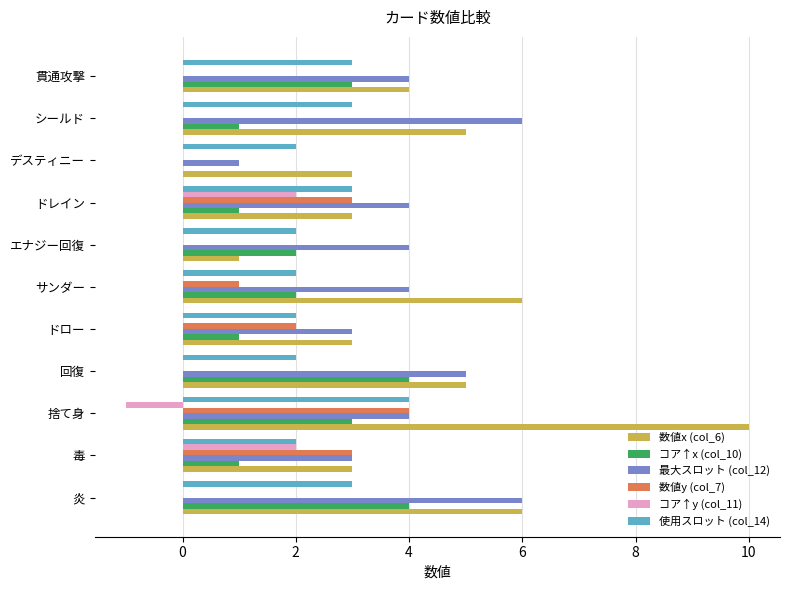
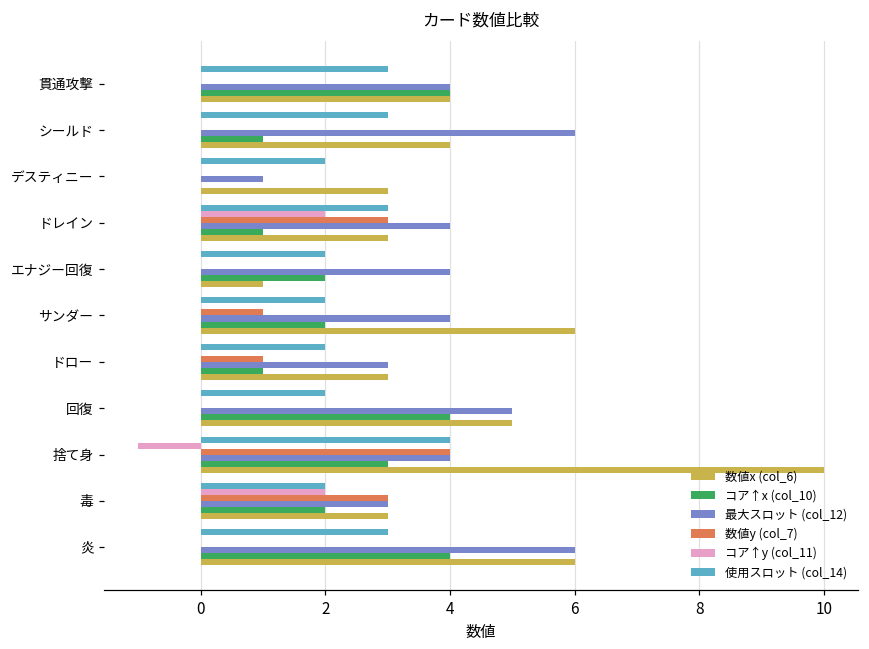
  {
    "数値x (col_6)": {
      "貫通攻撃": 4,
-     "シールド": 5,
+     "シールド": 4,
      "デスティニー": 3,
      "ドレイン": 3,
      "エナジー回復": 1,
      "サンダー": 6,
      "ドロー": 3,
      "回復": 5,
      "捨て身": 10,
      "毒": 3,
      "炎": 6
    },
    "コア↑x (col_10)": {
-     "貫通攻撃": 3,
+     "貫通攻撃": 4,
      "シールド": 1,
      "デスティニー": 0,
      "ドレイン": 1,
      "エナジー回復": 2,
      "サンダー": 2,
      "ドロー": 1,
      "回復": 4,
      "捨て身": 3,
-     "毒": 1,
+     "毒": 2,
      "炎": 4
    },
    "数値y (col_7)": {
      "貫通攻撃": 0,
      "シールド": 0,
      "デスティニー": 0,
      "ドレイン": 3,
      "エナジー回復": 0,
      "サンダー": 1,
-     "ドロー": 2,
+     "ドロー": 1,
      "回復": 0,
      "捨て身": 4,
      "毒": 3,
      "炎": 0
    },
    "コア↑y (col_11)": {
      "貫通攻撃": 0,
      "シールド": 0,
      "デスティニー": 0,
      "ドレイン": 2,
      "エナジー回復": 0,
      "サンダー": 0,
      "ドロー": 0,
      "回復": 0,
      "捨て身": -1,
      "毒": 2,
      "炎": 0
    }
  }
